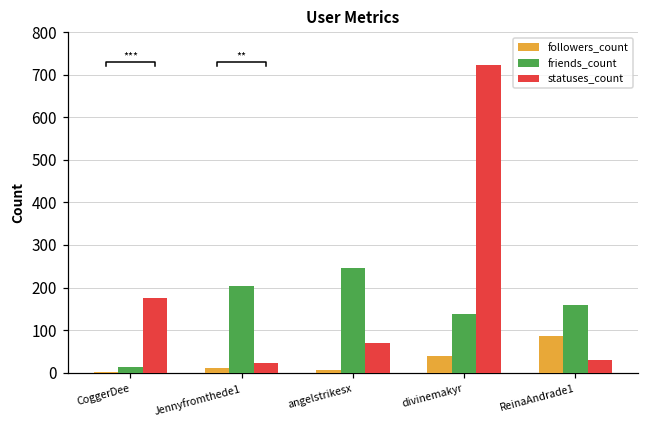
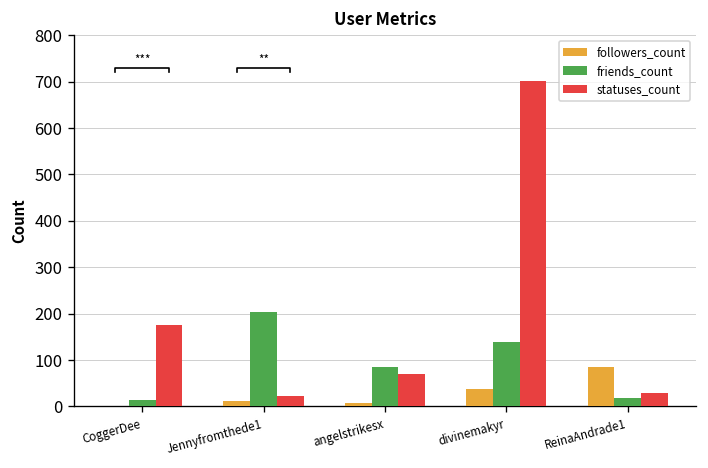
  {
    "followers_count": {
      "Jennyfromthede1": 10,
      "angelstrikesx": 10,
      "divinemakyr": 40,
      "ReinaAndrade1": 90
    },
    "friends_count": {
      "CoggerDee": 10,
      "Jennyfromthede1": 200,
-     "angelstrikesx": 250,
+     "angelstrikesx": 90,
      "divinemakyr": 140,
-     "ReinaAndrade1": 160
+     "ReinaAndrade1": 20
    },
    "statuses_count": {
      "CoggerDee": 180,
      "Jennyfromthede1": 20,
      "angelstrikesx": 70,
-     "divinemakyr": 720,
+     "divinemakyr": 700,
      "ReinaAndrade1": 30
    }
  }
